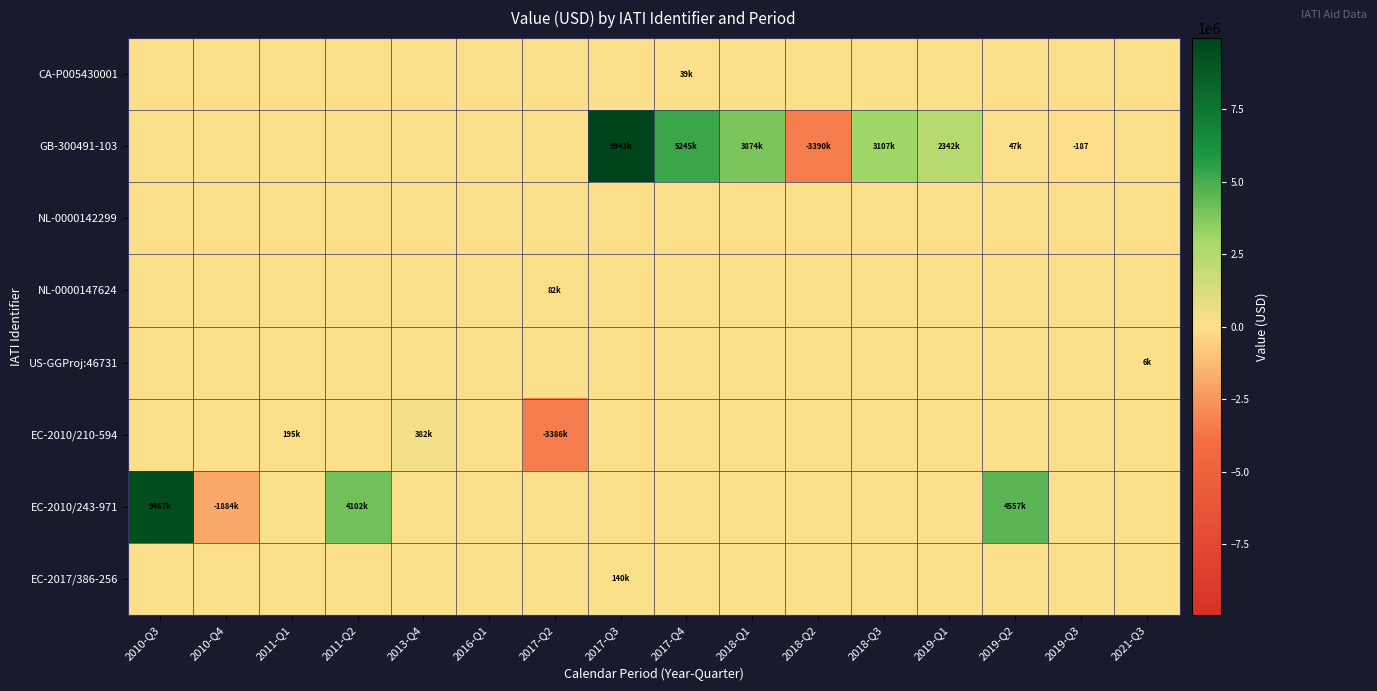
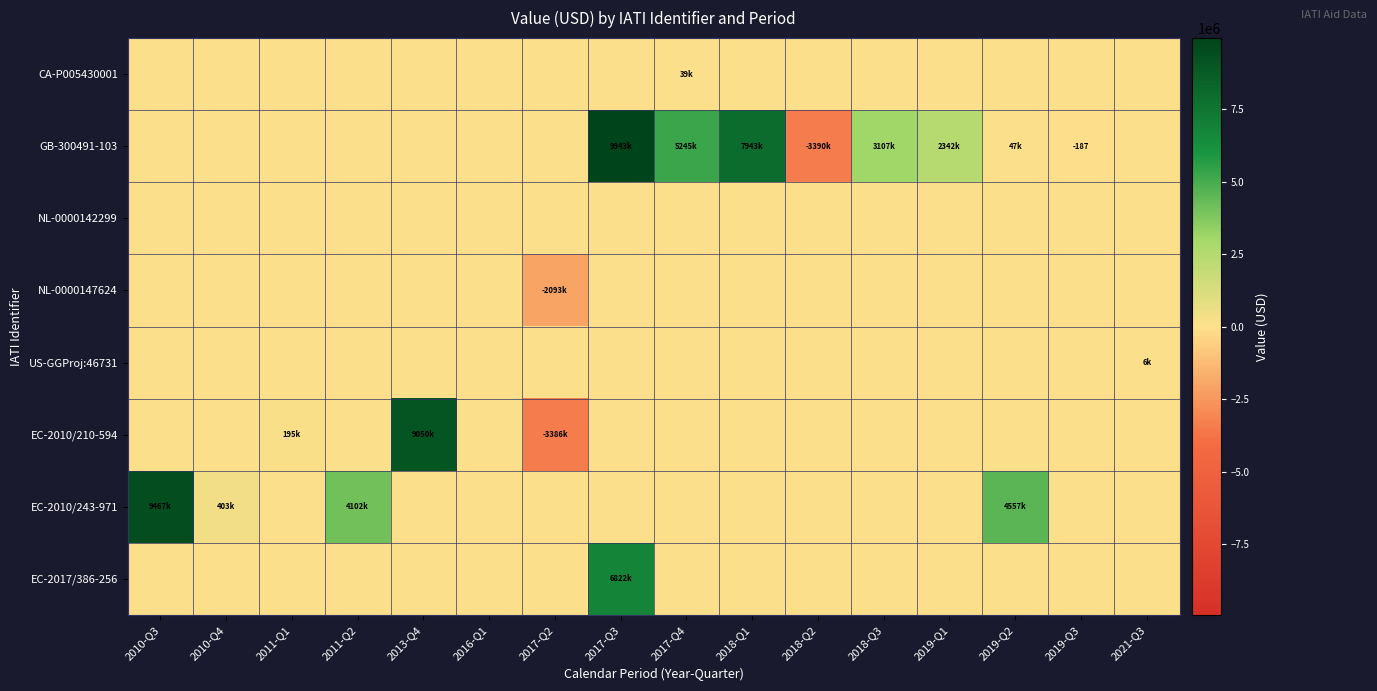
  {
    "CA-P005430001": {
      "2017-Q4": "39k"
    },
    "GB-300491-103": {
      "2017-Q3": "9943k",
      "2017-Q4": "5245k",
-     "2018-Q1": "3874k",
+     "2018-Q1": "7943k",
      "2018-Q2": "-3390k",
      "2018-Q3": "3107k",
      "2019-Q1": "2342k",
      "2019-Q2": "47k",
      "2019-Q3": "-187"
    },
    "NL-0000147624": {
-     "2017-Q2": "82k"
+     "2017-Q2": "-2093k"
    },
    "US-GGProj:46731": {
      "2021-Q3": "6k"
    },
    "EC-2010/210-594": {
      "2011-Q1": "195k",
-     "2013-Q4": "382k",
+     "2013-Q4": "9050k",
      "2017-Q2": "-3386k"
    },
    "EC-2010/243-971": {
      "2010-Q3": "9467k",
-     "2010-Q4": "-1884k",
+     "2010-Q4": "403k",
      "2011-Q2": "4102k",
      "2019-Q2": "4557k"
    },
    "EC-2017/386-256": {
-     "2017-Q3": "140k"
+     "2017-Q3": "6822k"
    }
  }
